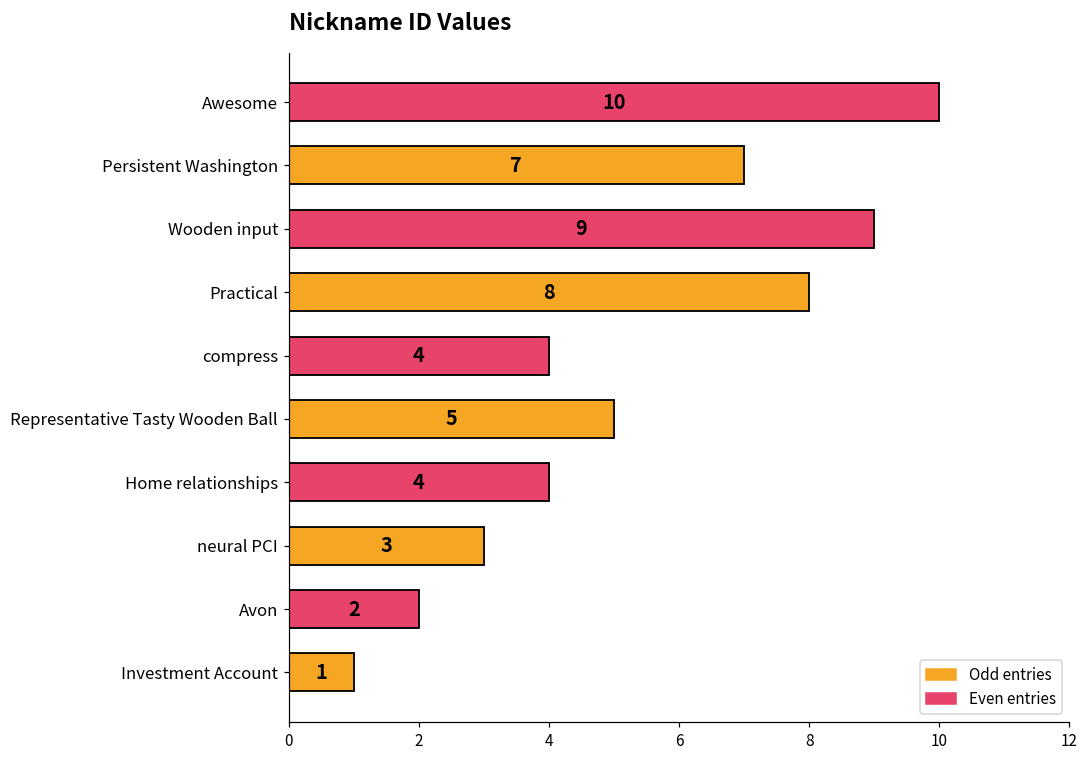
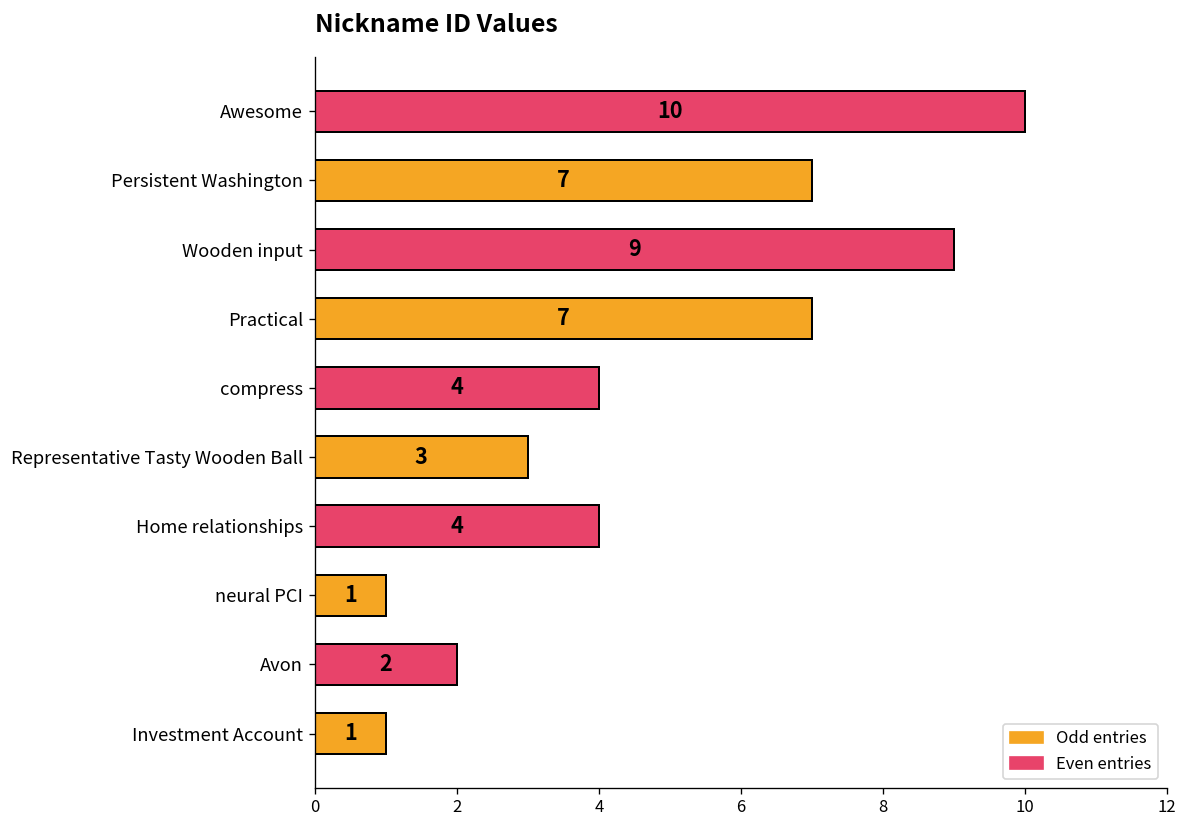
  {
    "Awesome": 10,
    "Persistent Washington": 7,
    "Wooden input": 9,
-   "Practical": 8,
+   "Practical": 7,
    "compress": 4,
-   "Representative Tasty Wooden Ball": 5,
+   "Representative Tasty Wooden Ball": 3,
    "Home relationships": 4,
-   "neural PCI": 3,
+   "neural PCI": 1,
    "Avon": 2,
    "Investment Account": 1
  }
